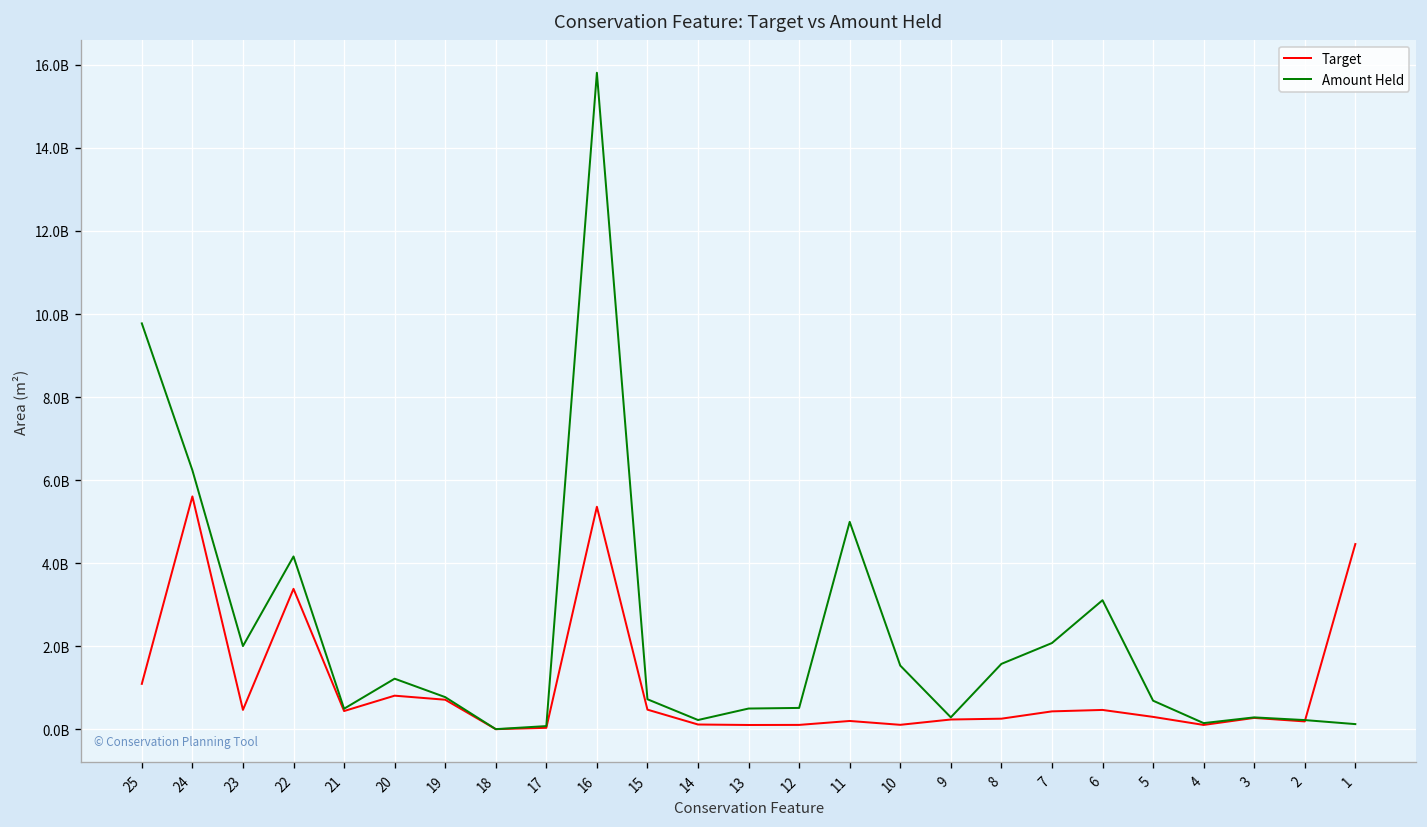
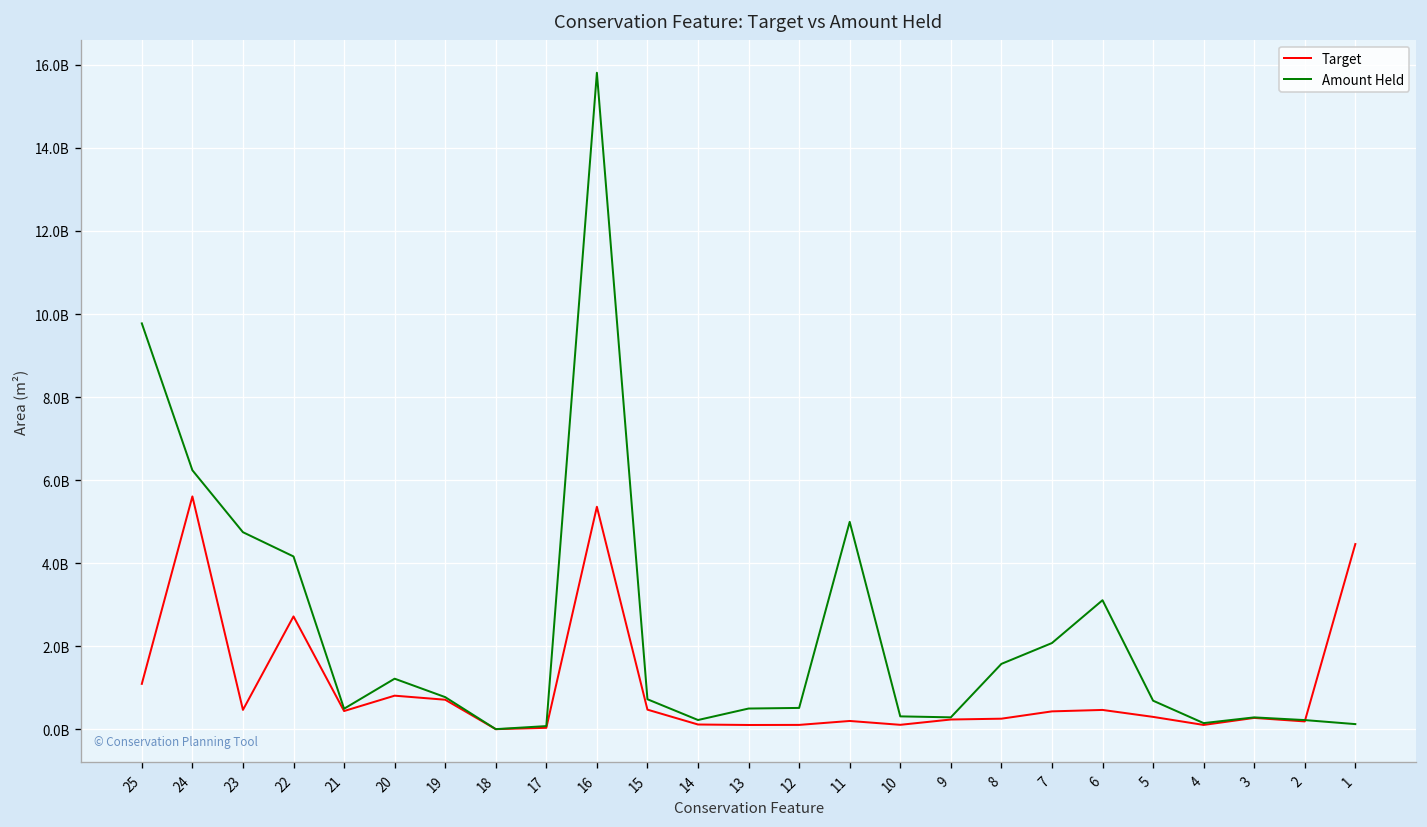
  {
    "Target": {
      "25": 1100000000,
      "24": 5600000000,
      "23": 500000000,
-     "22": 3400000000,
+     "22": 2700000000,
      "20": 800000000,
      "16": 5400000000,
      "15": 500000000,
      "14": 100000000,
      "13": 100000000,
      "12": 100000000,
      "11": 200000000,
      "10": 100000000,
      "8": 300000000,
      "7": 400000000,
      "6": 500000000,
      "5": 300000000,
      "1": 4500000000
    },
    "Amount Held": {
      "25": 9800000000,
      "24": 6200000000,
-     "23": 2000000000,
+     "23": 4700000000,
      "22": 4200000000,
      "20": 1200000000,
      "16": 15800000000,
      "15": 700000000,
      "14": 200000000,
      "13": 500000000,
      "12": 500000000,
      "11": 5000000000,
-     "10": 1500000000,
+     "10": 300000000,
      "8": 1600000000,
      "7": 2100000000,
      "6": 3100000000,
      "5": 700000000,
      "1": 100000000
    }
  }
